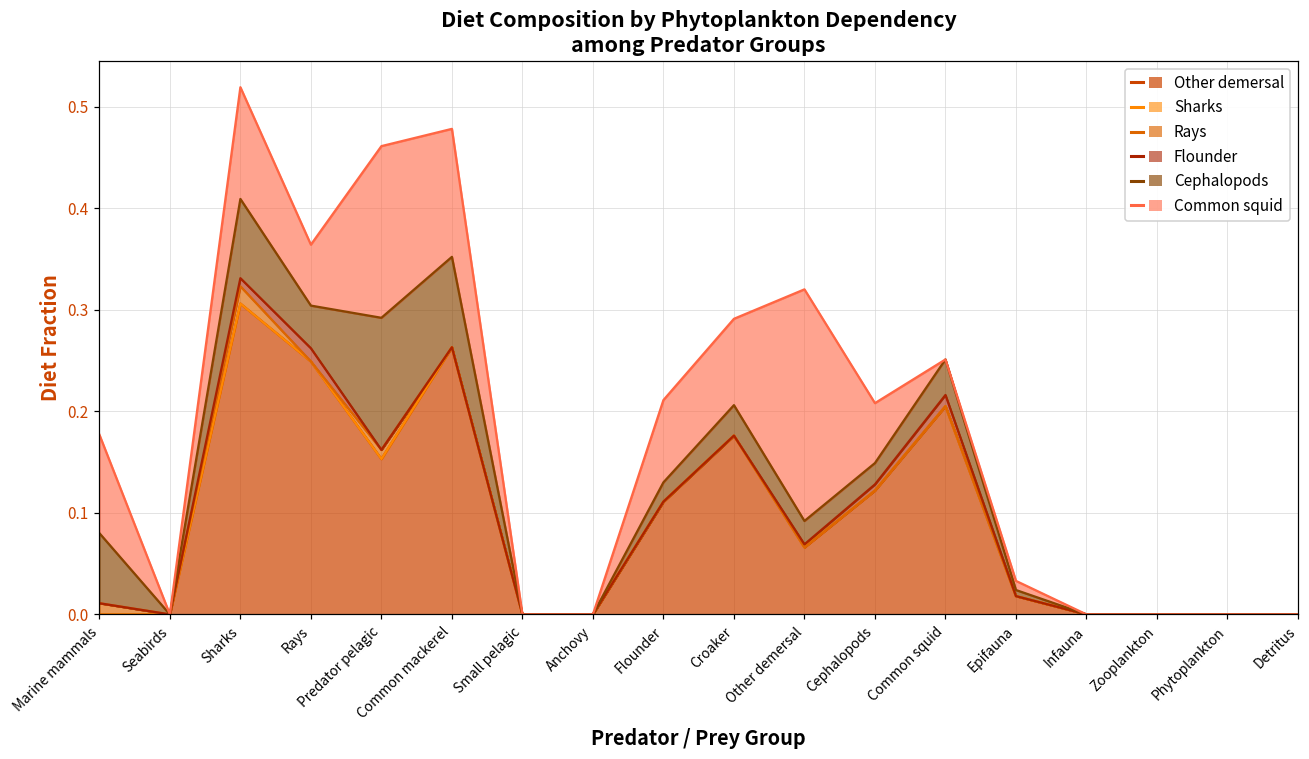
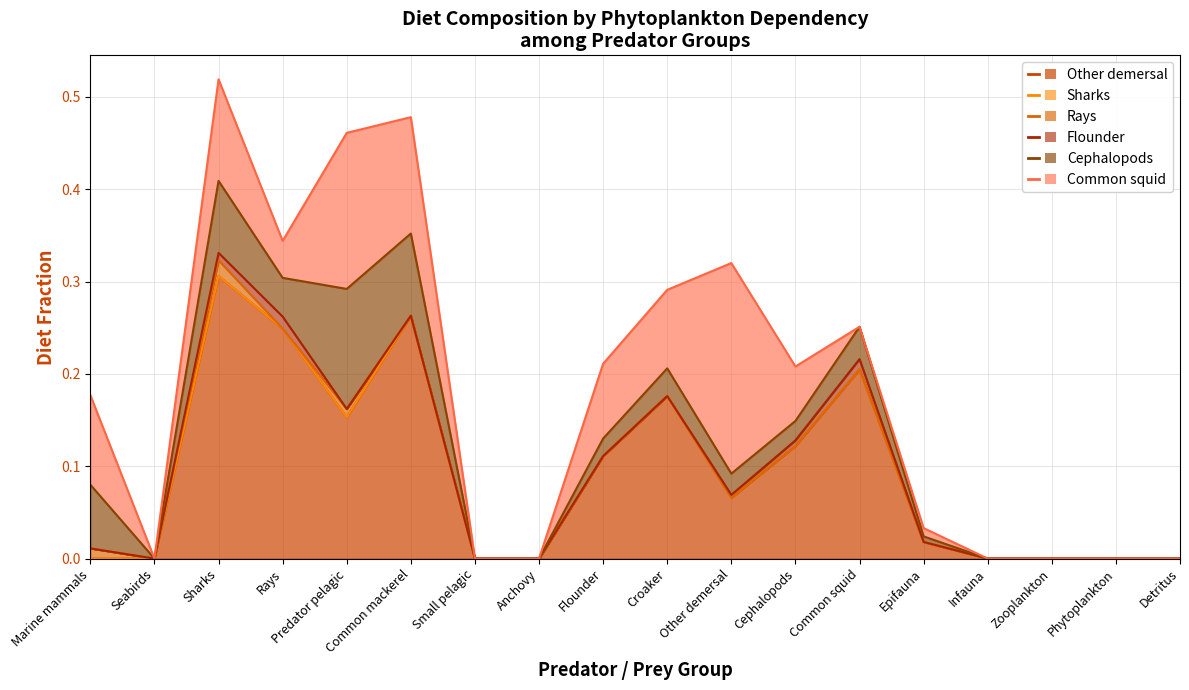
  {
    "Common squid": {
      "Marine mammals": 0.10,
      "Sharks": 0.11,
-     "Rays": 0.06,
+     "Rays": 0.04,
      "Predator pelagic": 0.17,
      "Common mackerel": 0.13,
      "Flounder": 0.08,
      "Croaker": 0.08,
      "Other demersal": 0.23,
      "Cephalopods": 0.06,
      "Epifauna": 0.01
    }
  }
